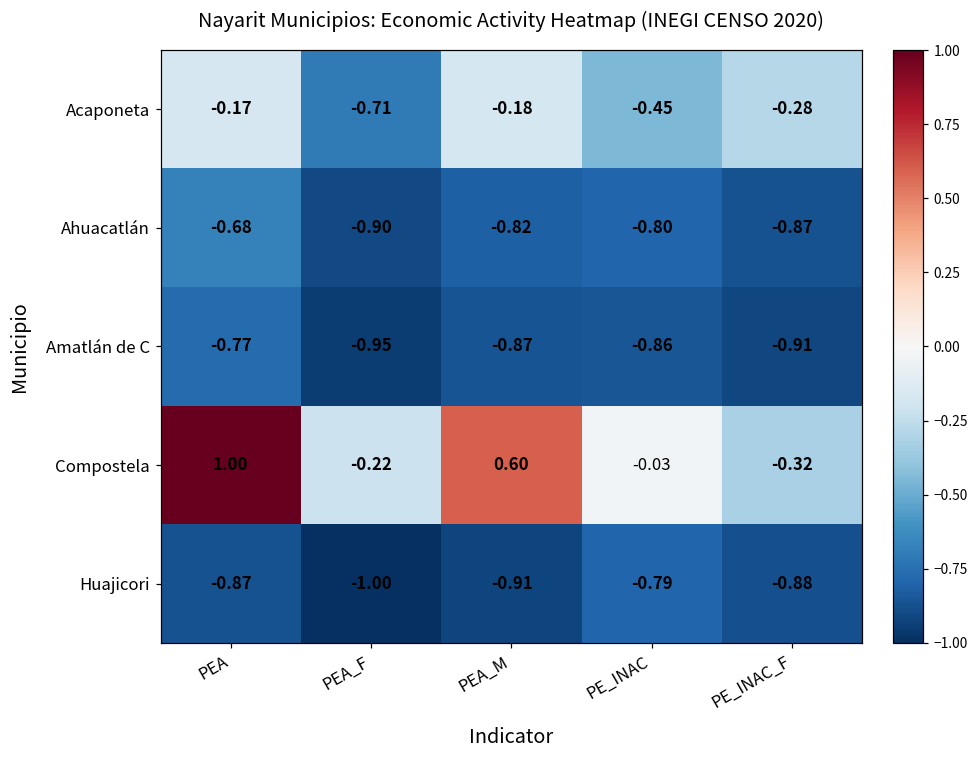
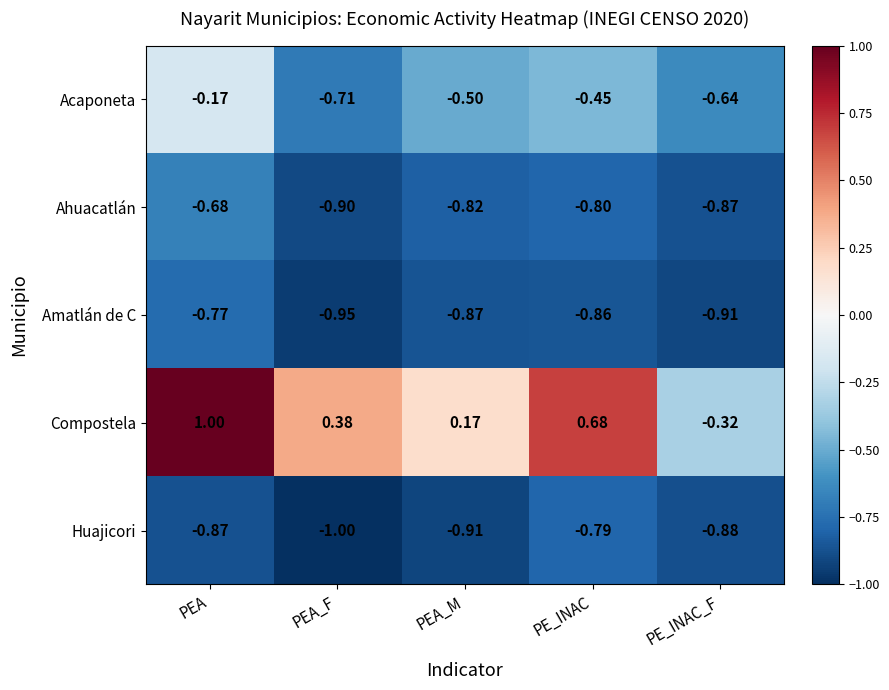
  {
    "Acaponeta": {
      "PEA": -0.17,
      "PEA_F": -0.71,
-     "PEA_M": -0.18,
+     "PEA_M": -0.50,
      "PE_INAC": -0.45,
-     "PE_INAC_F": -0.28
+     "PE_INAC_F": -0.64
    },
    "Ahuacatlán": {
      "PEA": -0.68,
      "PEA_F": -0.90,
      "PEA_M": -0.82,
      "PE_INAC": -0.80,
      "PE_INAC_F": -0.87
    },
    "Amatlán de C": {
      "PEA": -0.77,
      "PEA_F": -0.95,
      "PEA_M": -0.87,
      "PE_INAC": -0.86,
      "PE_INAC_F": -0.91
    },
    "Compostela": {
      "PEA": 1.00,
-     "PEA_F": -0.22,
-     "PEA_M": 0.60,
-     "PE_INAC": -0.03,
+     "PEA_F": 0.38,
+     "PEA_M": 0.17,
+     "PE_INAC": 0.68,
      "PE_INAC_F": -0.32
    },
    "Huajicori": {
      "PEA": -0.87,
      "PEA_F": -1.00,
      "PEA_M": -0.91,
      "PE_INAC": -0.79,
      "PE_INAC_F": -0.88
    }
  }
